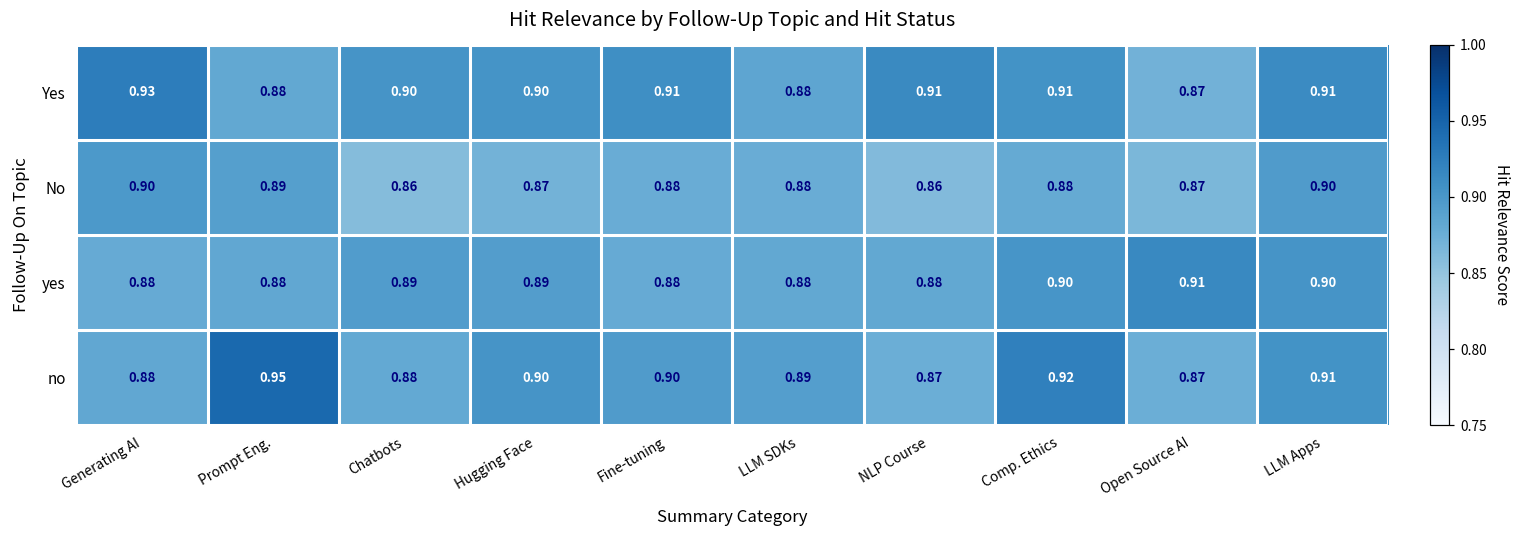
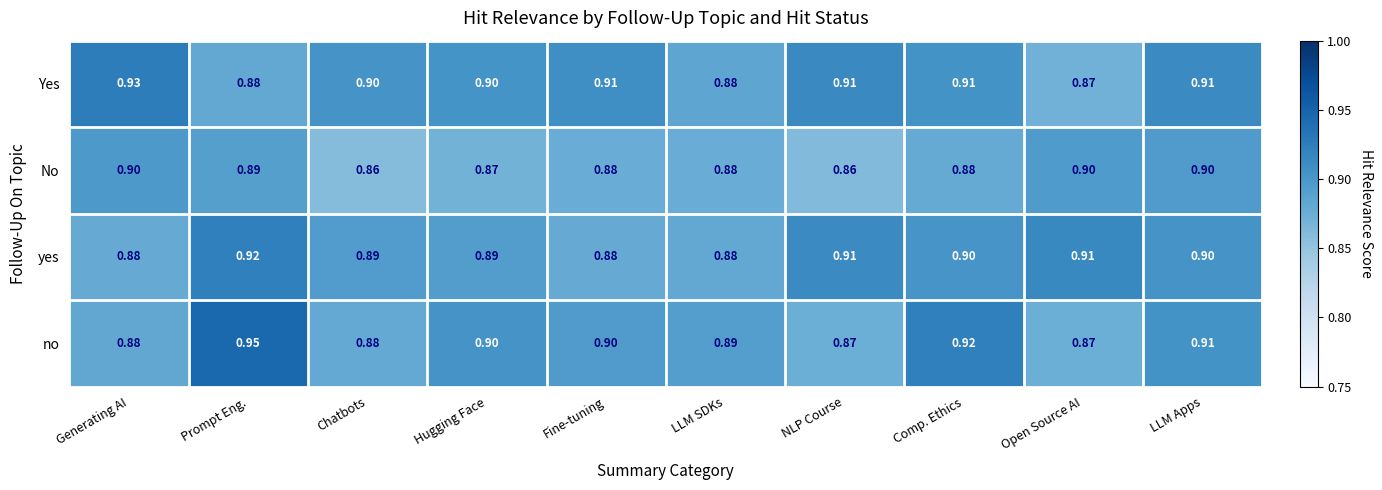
  {
    "Yes": {
      "Generating AI": 0.93,
      "Prompt Eng.": 0.88,
      "Chatbots": 0.90,
      "Hugging Face": 0.90,
      "Fine-tuning": 0.91,
      "LLM SDKs": 0.88,
      "NLP Course": 0.91,
      "Comp. Ethics": 0.91,
      "Open Source AI": 0.87,
      "LLM Apps": 0.91
    },
    "No": {
      "Generating AI": 0.90,
      "Prompt Eng.": 0.89,
      "Chatbots": 0.86,
      "Hugging Face": 0.87,
      "Fine-tuning": 0.88,
      "LLM SDKs": 0.88,
      "NLP Course": 0.86,
      "Comp. Ethics": 0.88,
-     "Open Source AI": 0.87,
+     "Open Source AI": 0.90,
      "LLM Apps": 0.90
    },
    "yes": {
      "Generating AI": 0.88,
-     "Prompt Eng.": 0.88,
+     "Prompt Eng.": 0.92,
      "Chatbots": 0.89,
      "Hugging Face": 0.89,
      "Fine-tuning": 0.88,
      "LLM SDKs": 0.88,
-     "NLP Course": 0.88,
+     "NLP Course": 0.91,
      "Comp. Ethics": 0.90,
      "Open Source AI": 0.91,
      "LLM Apps": 0.90
    },
    "no": {
      "Generating AI": 0.88,
      "Prompt Eng.": 0.95,
      "Chatbots": 0.88,
      "Hugging Face": 0.90,
      "Fine-tuning": 0.90,
      "LLM SDKs": 0.89,
      "NLP Course": 0.87,
      "Comp. Ethics": 0.92,
      "Open Source AI": 0.87,
      "LLM Apps": 0.91
    }
  }
